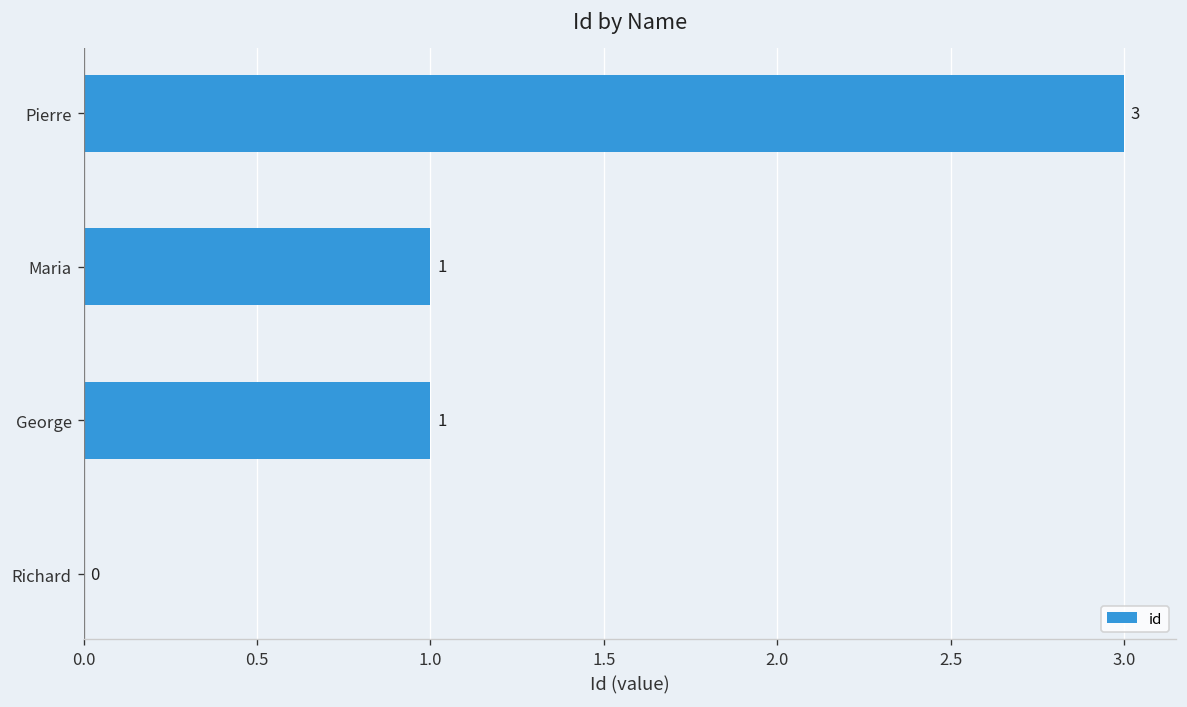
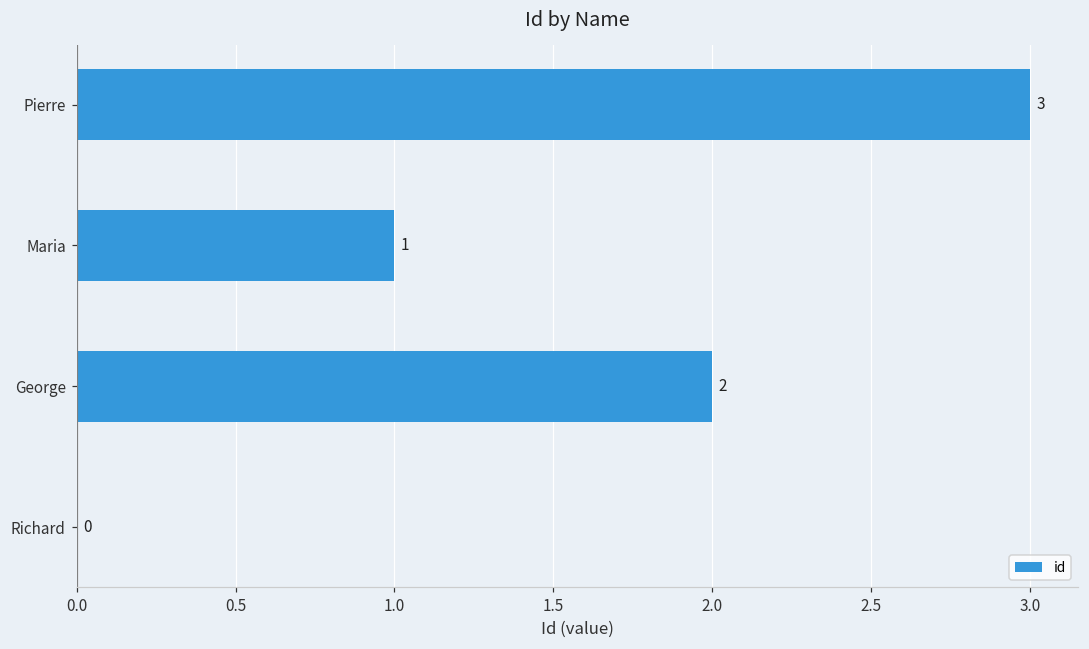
  {
    "Pierre": 3,
    "Maria": 1,
-   "George": 1,
+   "George": 2,
    "Richard": 0
  }
